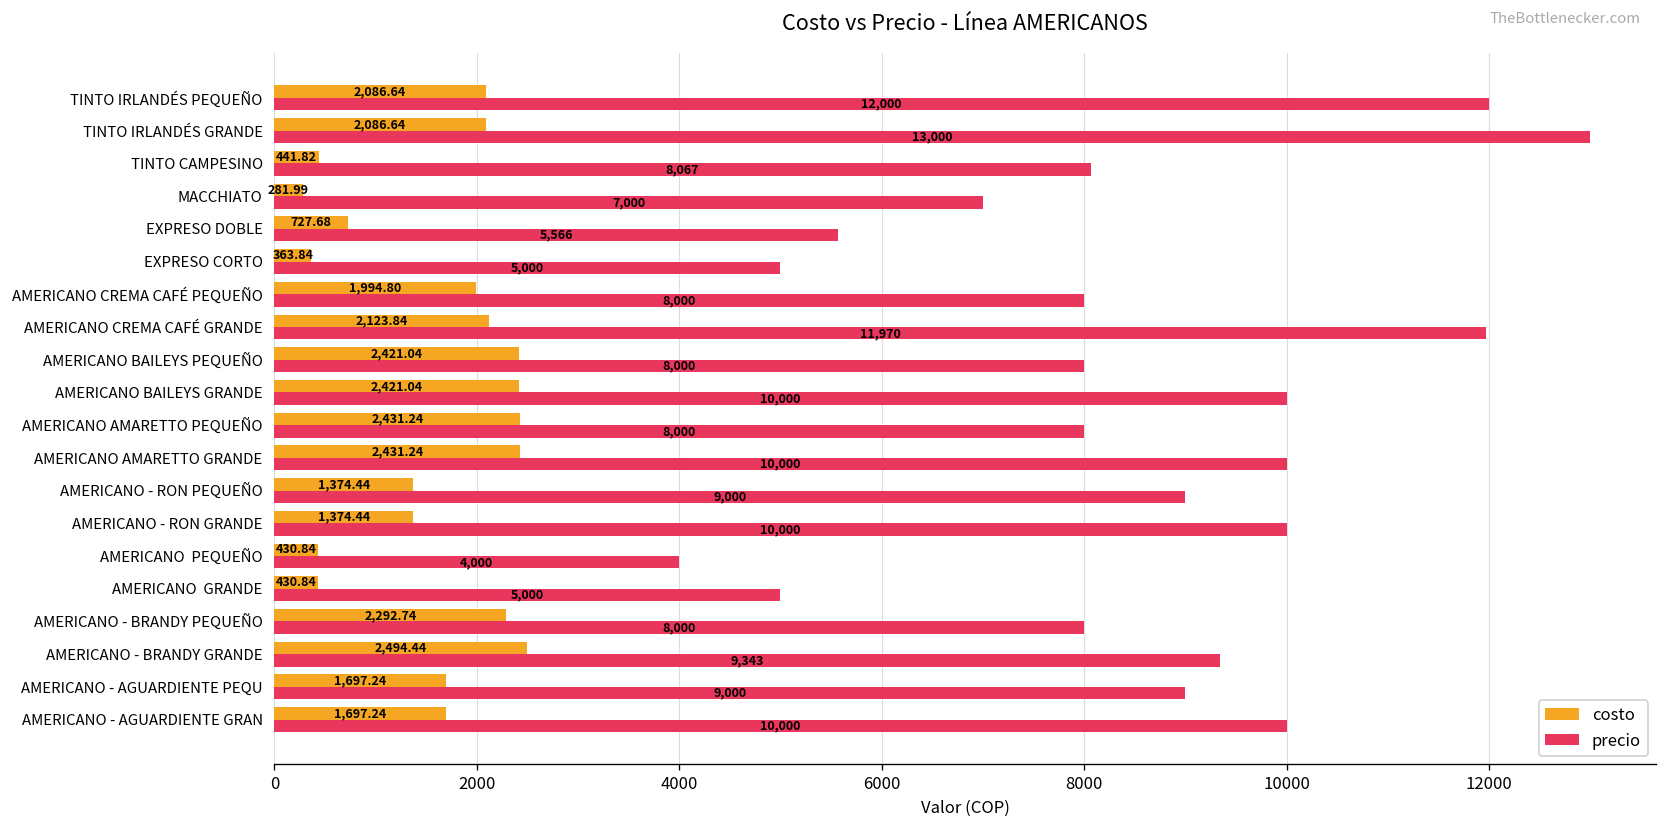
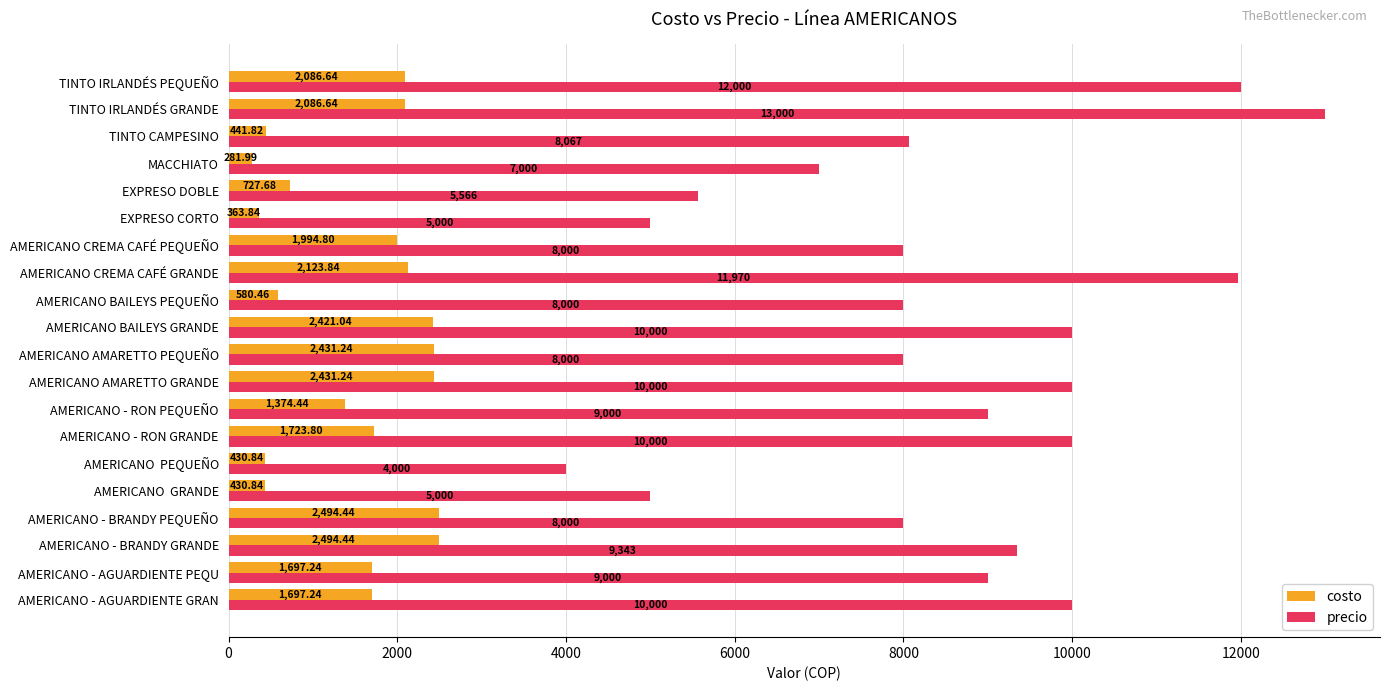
  {
    "costo": {
      "TINTO IRLANDÉS PEQUEÑO": "2,086.64",
      "TINTO IRLANDÉS GRANDE": "2,086.64",
      "TINTO CAMPESINO": "441.82",
      "MACCHIATO": "281.99",
      "EXPRESO DOBLE": "727.68",
      "EXPRESO CORTO": "363.84",
      "AMERICANO CREMA CAFÉ PEQUEÑO": "1,994.80",
      "AMERICANO CREMA CAFÉ GRANDE": "2,123.84",
-     "AMERICANO BAILEYS PEQUEÑO": "2,421.04",
+     "AMERICANO BAILEYS PEQUEÑO": "580.46",
      "AMERICANO BAILEYS GRANDE": "2,421.04",
      "AMERICANO AMARETTO PEQUEÑO": "2,431.24",
      "AMERICANO AMARETTO GRANDE": "2,431.24",
      "AMERICANO - RON PEQUEÑO": "1,374.44",
-     "AMERICANO - RON GRANDE": "1,374.44",
+     "AMERICANO - RON GRANDE": "1,723.80",
      "AMERICANO PEQUEÑO": "430.84",
      "AMERICANO GRANDE": "430.84",
-     "AMERICANO - BRANDY PEQUEÑO": "2,292.74",
+     "AMERICANO - BRANDY PEQUEÑO": "2,494.44",
      "AMERICANO - BRANDY GRANDE": "2,494.44",
      "AMERICANO - AGUARDIENTE PEQU": "1,697.24",
      "AMERICANO - AGUARDIENTE GRAN": "1,697.24"
    },
    "precio": {
      "TINTO IRLANDÉS PEQUEÑO": "12,000",
      "TINTO IRLANDÉS GRANDE": "13,000",
      "TINTO CAMPESINO": "8,067",
      "MACCHIATO": "7,000",
      "EXPRESO DOBLE": "5,566",
      "EXPRESO CORTO": "5,000",
      "AMERICANO CREMA CAFÉ PEQUEÑO": "8,000",
      "AMERICANO CREMA CAFÉ GRANDE": "11,970",
      "AMERICANO BAILEYS PEQUEÑO": "8,000",
      "AMERICANO BAILEYS GRANDE": "10,000",
      "AMERICANO AMARETTO PEQUEÑO": "8,000",
      "AMERICANO AMARETTO GRANDE": "10,000",
      "AMERICANO - RON PEQUEÑO": "9,000",
      "AMERICANO - RON GRANDE": "10,000",
      "AMERICANO PEQUEÑO": "4,000",
      "AMERICANO GRANDE": "5,000",
      "AMERICANO - BRANDY PEQUEÑO": "8,000",
      "AMERICANO - BRANDY GRANDE": "9,343",
      "AMERICANO - AGUARDIENTE PEQU": "9,000",
      "AMERICANO - AGUARDIENTE GRAN": "10,000"
    }
  }
